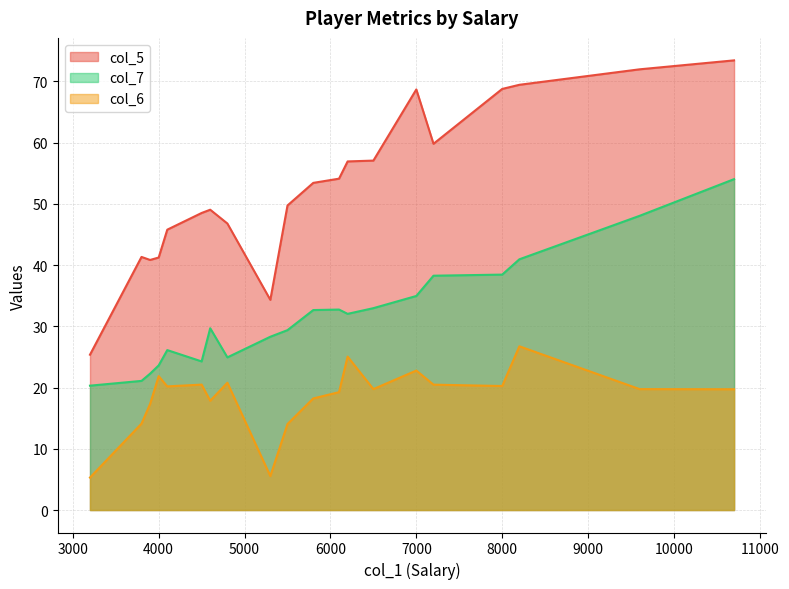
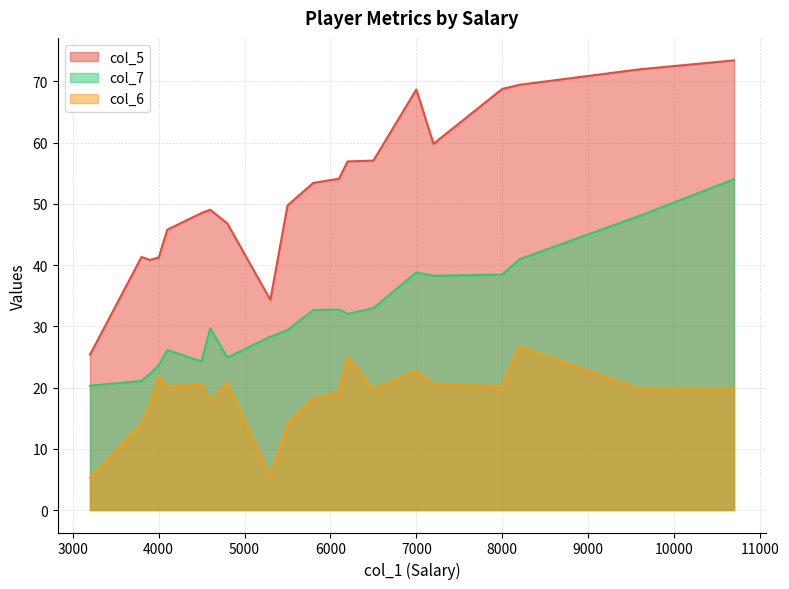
  {
    "col_5": {
      "4000": 41,
      "7000": 69,
      "8000": 69
    },
    "col_7": {
      "4000": 24,
-     "7000": 35,
+     "7000": 39,
      "8000": 38
    },
    "col_6": {
      "4000": 22,
      "7000": 23,
      "8000": 20
    }
  }
